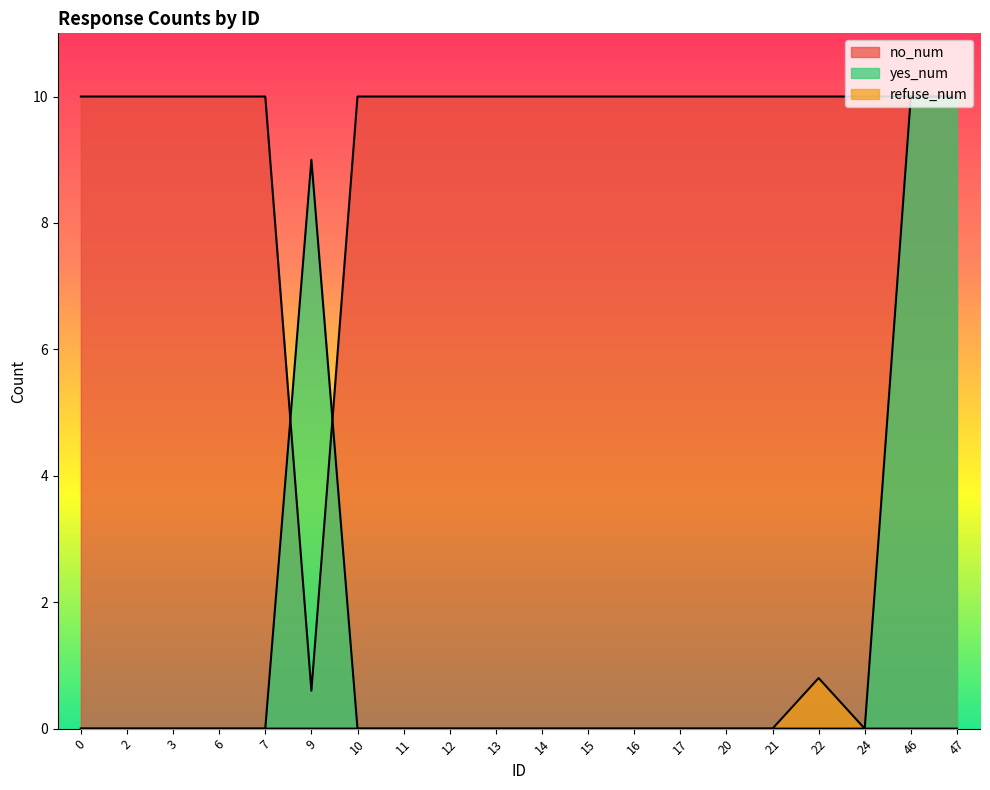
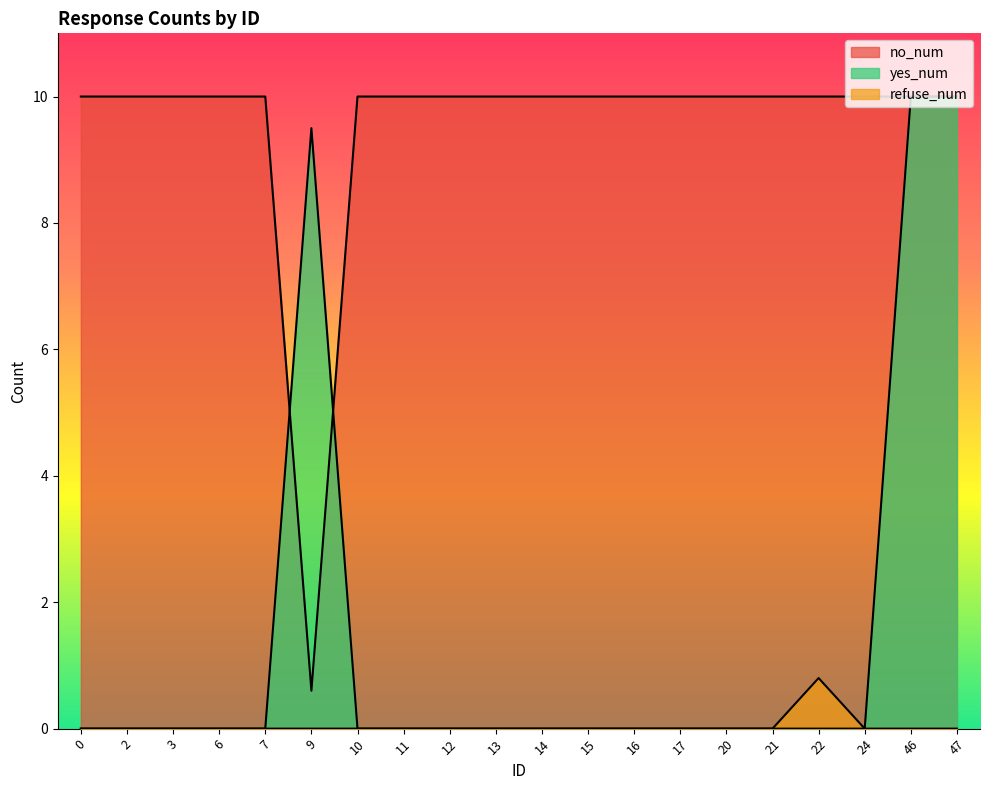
  {
    "no_num": {
      "0": 10.0,
      "2": 10.0,
      "3": 10.0,
      "6": 10.0,
      "7": 10.0,
      "9": 0.6,
      "10": 10.0,
      "11": 10.0,
      "12": 10.0,
      "13": 10.0,
      "14": 10.0,
      "15": 10.0,
      "16": 10.0,
      "17": 10.0,
      "20": 10.0,
      "21": 10.0,
      "22": 10.0
    },
    "yes_num": {
-     "9": 9.0,
+     "9": 9.5,
      "22": 0.0
    },
    "refuse_num": {
      "9": 0.0,
      "22": 0.8,
      "46": 0.0,
      "47": 0.0
    }
  }
